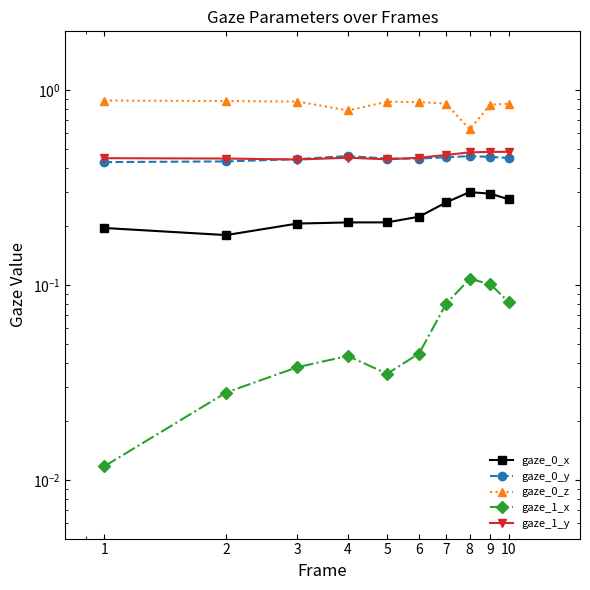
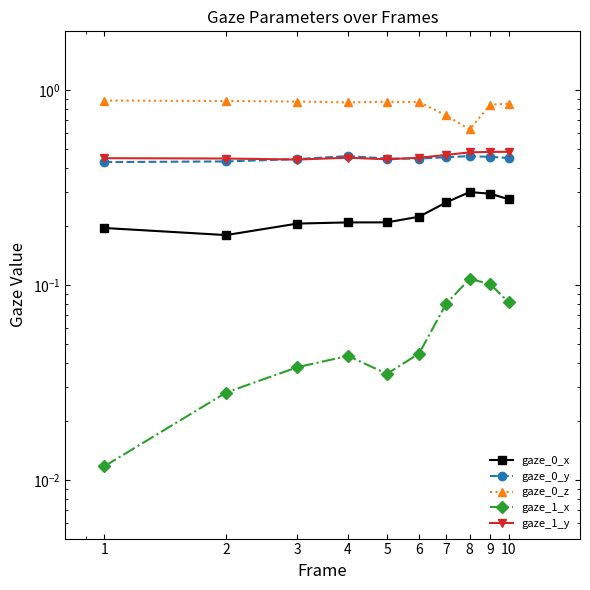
  {
    "gaze_0_x": {
      "1": 0.20,
      "2": 0.18,
      "3": 0.21,
      "4": 0.21,
      "5": 0.21,
      "6": 0.22,
      "7": 0.27,
      "8": 0.30,
      "9": 0.29,
      "10": 0.28
    },
    "gaze_0_y": {
      "1": 0.43,
      "2": 0.43,
      "8": 0.46,
      "9": 0.45,
      "10": 0.45
    },
    "gaze_0_z": {
      "1": 0.9,
      "2": 0.9,
      "3": 0.9,
-     "4": 0.79,
+     "4": 0.9,
      "5": 0.9,
      "6": 0.9,
-     "7": 0.9,
+     "7": 0.74,
      "8": 0.63,
      "9": 0.84,
      "10": 0.9
    },
    "gaze_1_x": {
      "1": 0.012,
      "2": 0.028,
      "3": 0.038,
      "4": 0.043,
      "5": 0.035,
      "6": 0.044,
      "7": 0.08,
      "8": 0.11,
      "9": 0.10,
      "10": 0.08
    },
    "gaze_1_y": {
      "1": 0.45,
      "2": 0.45,
      "8": 0.48,
      "9": 0.48,
      "10": 0.48
    }
  }
